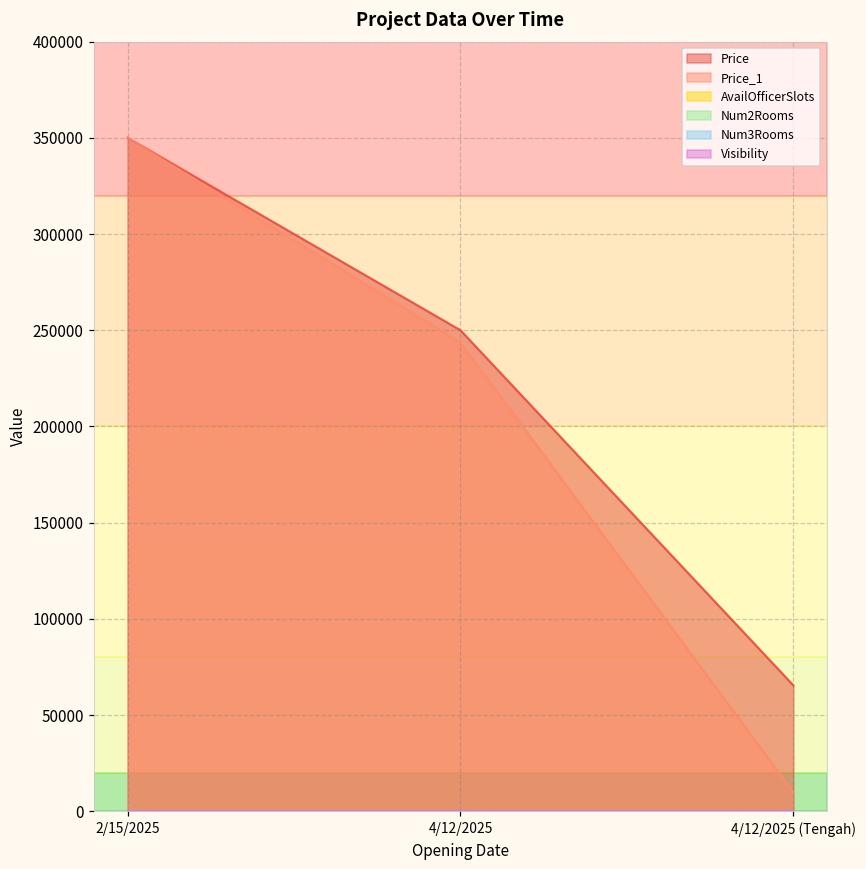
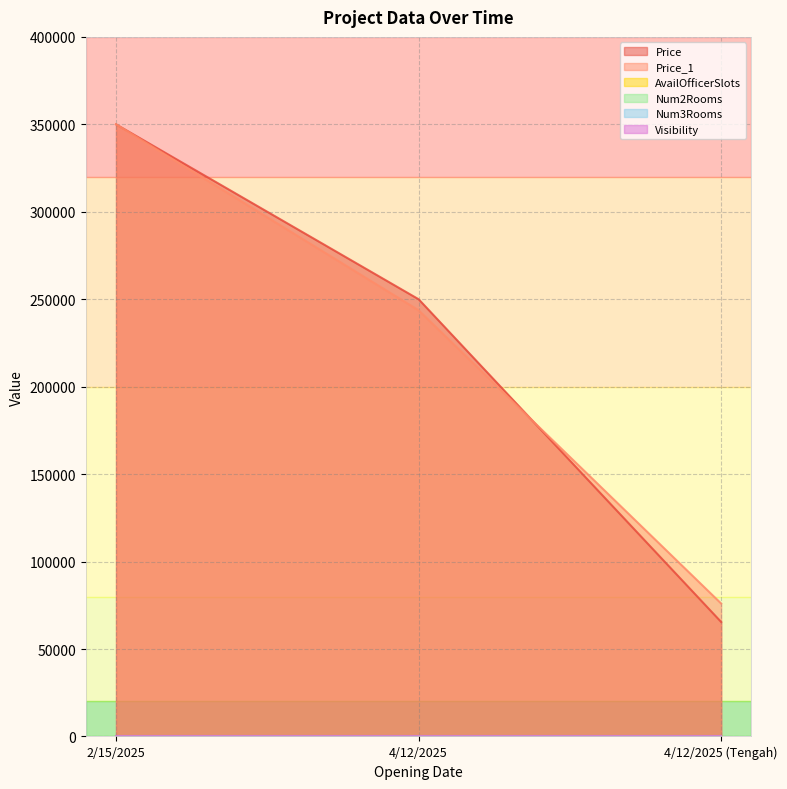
  {
    "Price": {
      "4/12/2025": 250000,
      "4/12/2025 (Tengah)": 65000
    },
    "Price_1": {
      "4/12/2025": 244000,
-     "4/12/2025 (Tengah)": 10000
+     "4/12/2025 (Tengah)": 76000
    }
  }
